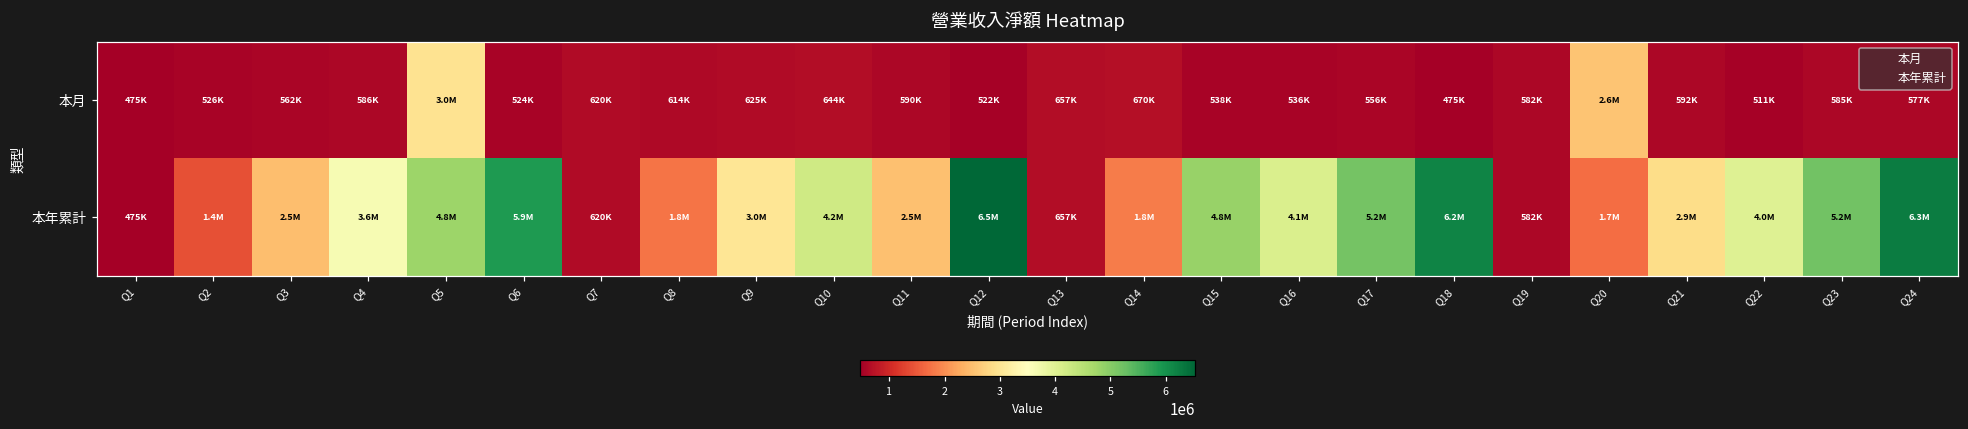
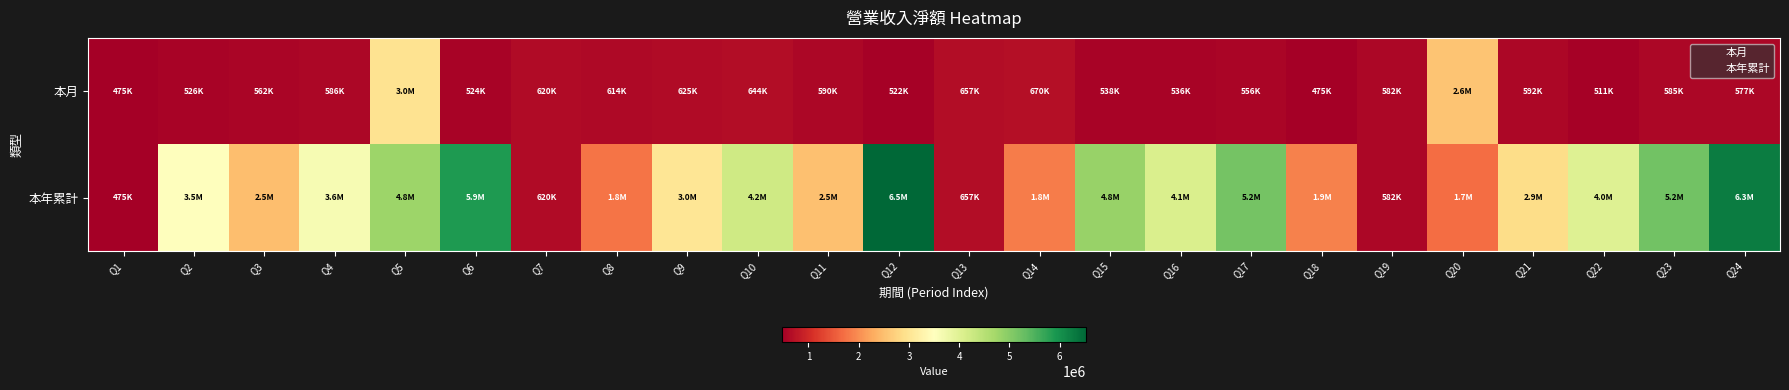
  {
    "本月": {
      "Q1": "475K",
      "Q2": "526K",
      "Q3": "562K",
      "Q4": "586K",
      "Q5": "3.0M",
      "Q6": "524K",
      "Q7": "620K",
      "Q8": "614K",
      "Q9": "625K",
      "Q10": "644K",
      "Q11": "590K",
      "Q12": "522K",
      "Q13": "657K",
      "Q14": "670K",
      "Q15": "538K",
      "Q16": "536K",
      "Q17": "556K",
      "Q18": "475K",
      "Q19": "582K",
      "Q20": "2.6M",
      "Q21": "592K",
      "Q22": "511K",
      "Q23": "585K",
      "Q24": "577K"
    },
    "本年累計": {
      "Q1": "475K",
-     "Q2": "1.4M",
+     "Q2": "3.5M",
      "Q3": "2.5M",
      "Q4": "3.6M",
      "Q5": "4.8M",
      "Q6": "5.9M",
      "Q7": "620K",
      "Q8": "1.8M",
      "Q9": "3.0M",
      "Q10": "4.2M",
      "Q11": "2.5M",
      "Q12": "6.5M",
      "Q13": "657K",
      "Q14": "1.8M",
      "Q15": "4.8M",
      "Q16": "4.1M",
      "Q17": "5.2M",
-     "Q18": "6.2M",
+     "Q18": "1.9M",
      "Q19": "582K",
      "Q20": "1.7M",
      "Q21": "2.9M",
      "Q22": "4.0M",
      "Q23": "5.2M",
      "Q24": "6.3M"
    }
  }
